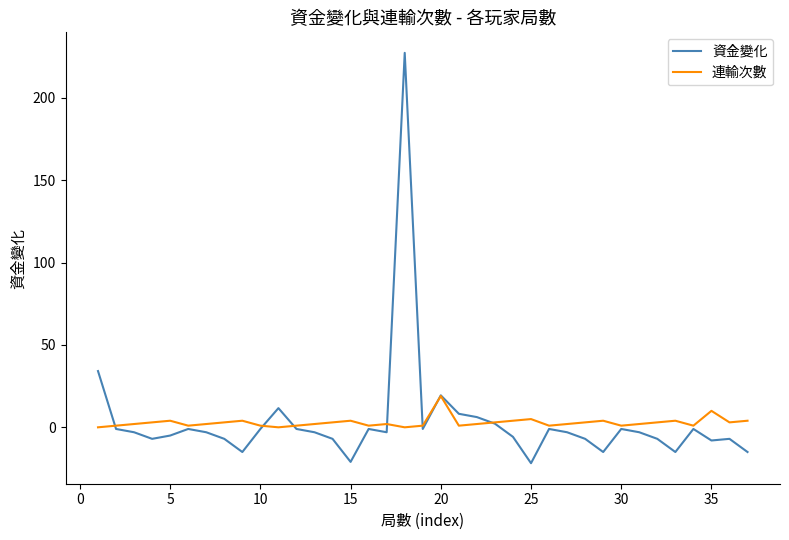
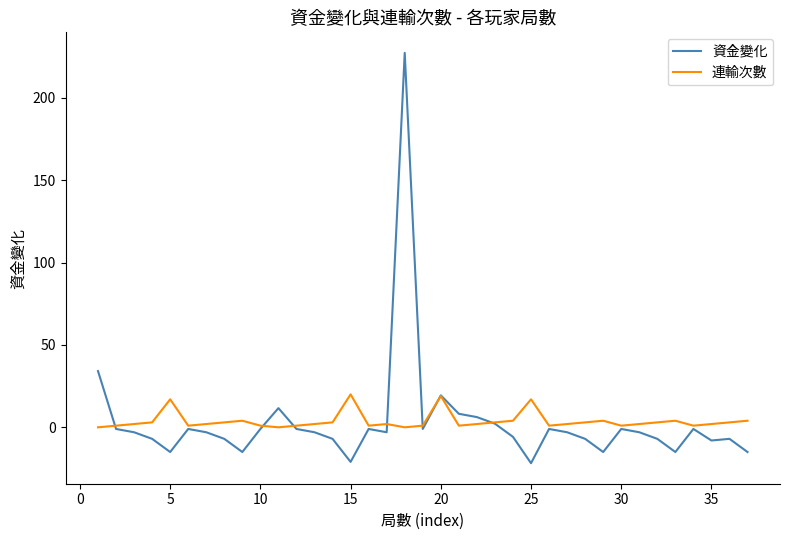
  {
    "資金變化": {
-     "5": -5,
+     "5": -15,
      "10": -1,
      "15": -21,
      "25": -22,
      "30": -1,
      "35": -8
    },
    "連輸次數": {
-     "5": 4,
+     "5": 17,
      "10": 1,
-     "15": 4,
-     "25": 5,
+     "15": 20,
+     "25": 17,
      "30": 1,
-     "35": 10
+     "35": 2
    }
  }
